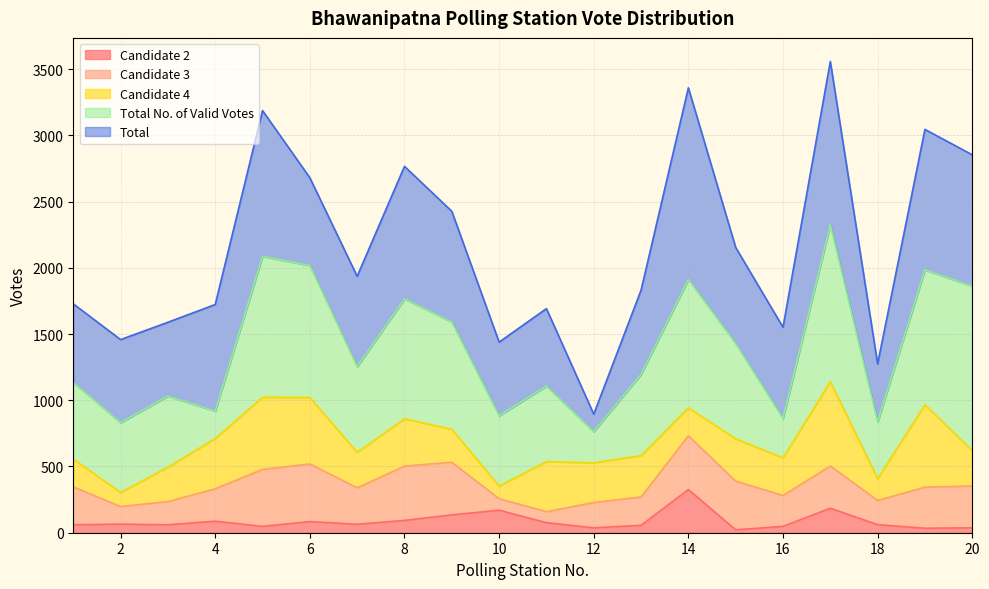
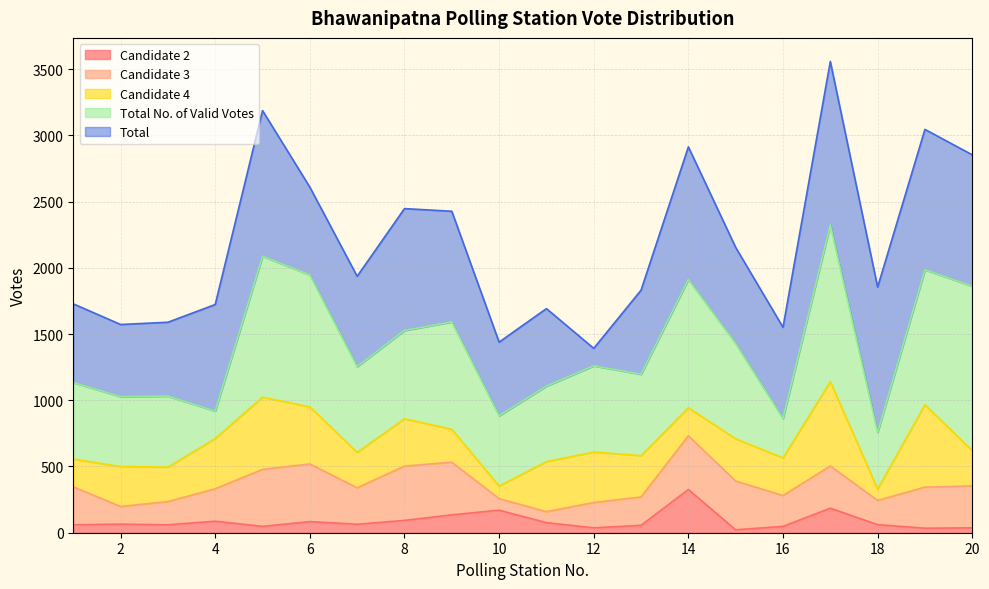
  {
    "Candidate 4": {
-     "2": 110,
+     "2": 300,
      "4": 380,
-     "6": 500,
+     "6": 430,
      "8": 360,
      "10": 100,
-     "12": 300,
+     "12": 380,
      "14": 210,
      "16": 280,
-     "18": 160,
+     "18": 90,
      "20": 270
    },
    "Total No. of Valid Votes": {
      "2": 530,
      "4": 210,
      "6": 1000,
-     "8": 910,
+     "8": 670,
      "10": 530,
-     "12": 240,
+     "12": 650,
      "14": 970,
      "16": 300,
      "18": 430,
      "20": 1240
    },
    "Total": {
-     "2": 630,
+     "2": 550,
      "4": 810,
      "6": 660,
-     "8": 1000,
+     "8": 920,
      "10": 560,
      "12": 130,
-     "14": 1450,
+     "14": 1000,
      "16": 690,
-     "18": 440,
+     "18": 1100,
      "20": 990
    }
  }
